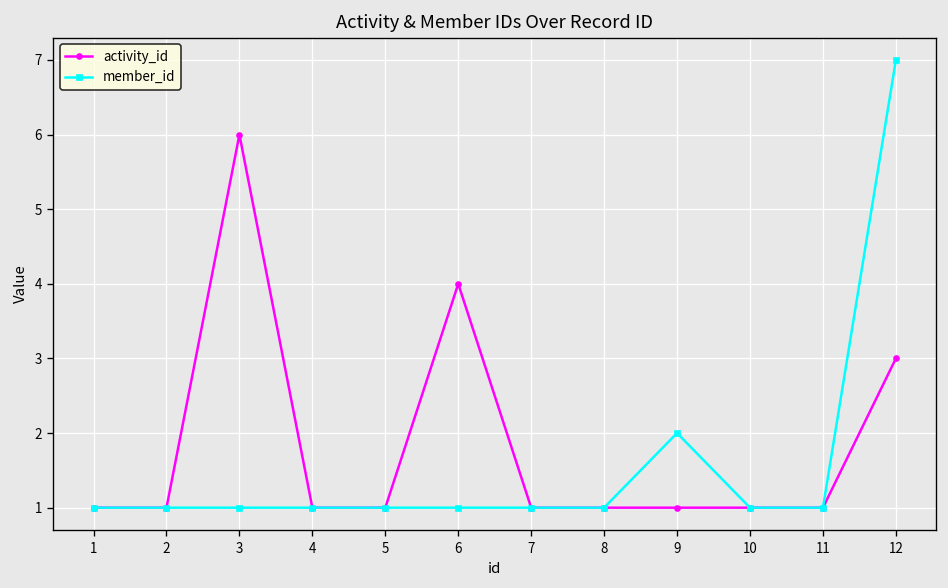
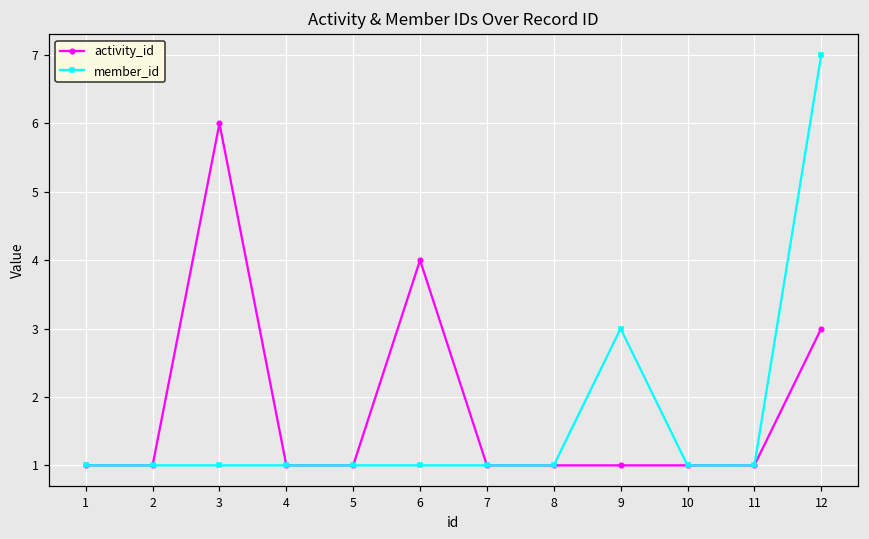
  {
    "activity_id": {
      "3": 6,
      "6": 4,
      "9": 1,
      "12": 3
    },
    "member_id": {
      "3": 1,
      "6": 1,
-     "9": 2,
+     "9": 3,
      "12": 7
    }
  }
